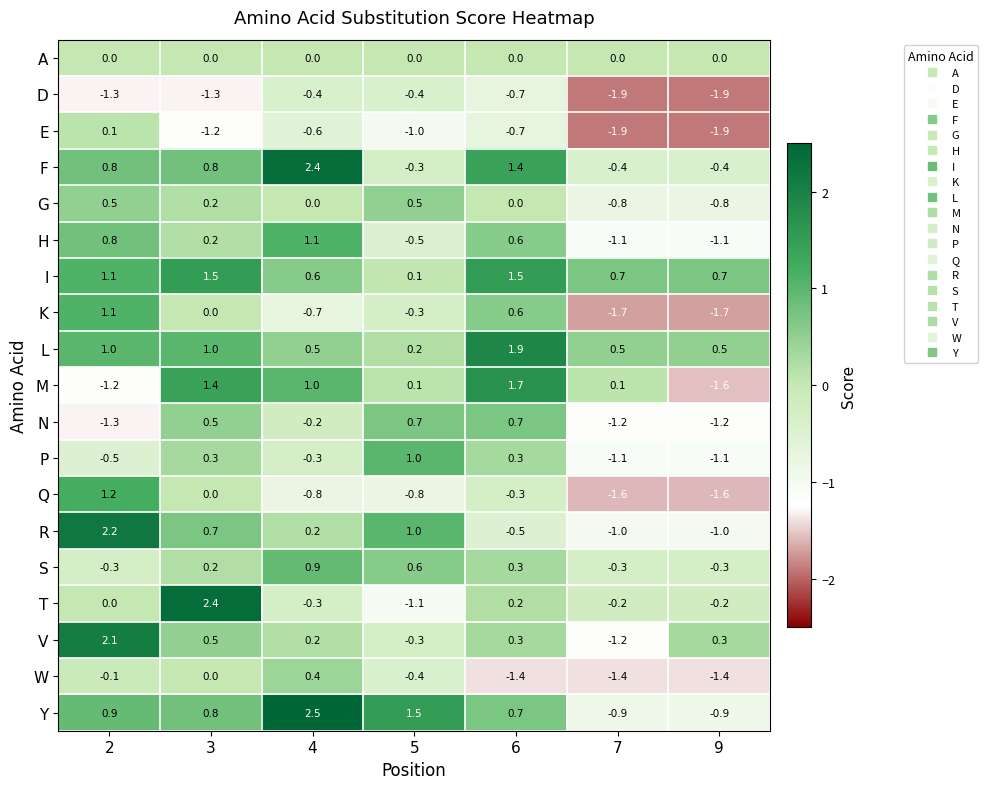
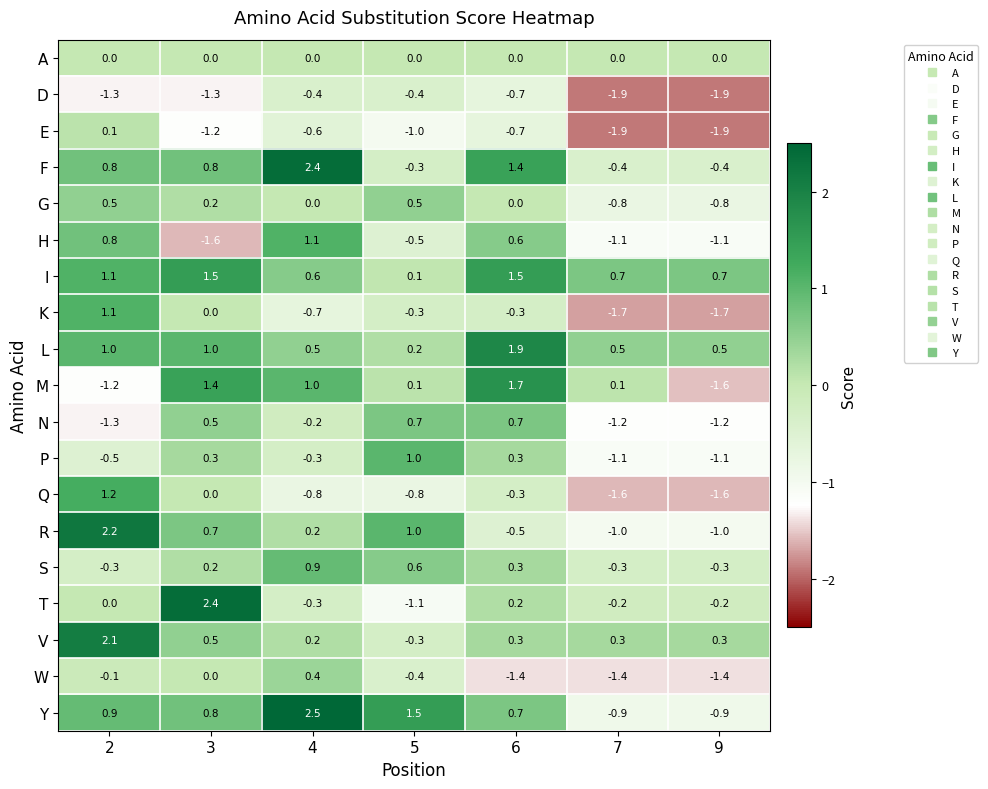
  {
    "A": {
      "2": 0.0,
      "3": 0.0,
      "4": 0.0,
      "5": 0.0,
      "6": 0.0,
      "7": 0.0,
      "9": 0.0
    },
    "D": {
      "2": -1.3,
      "3": -1.3,
      "4": -0.4,
      "5": -0.4,
      "6": -0.7,
      "7": -1.9,
      "9": -1.9
    },
    "E": {
      "2": 0.1,
      "3": -1.2,
      "4": -0.6,
      "5": -1.0,
      "6": -0.7,
      "7": -1.9,
      "9": -1.9
    },
    "F": {
      "2": 0.8,
      "3": 0.8,
      "4": 2.4,
      "5": -0.3,
      "6": 1.4,
      "7": -0.4,
      "9": -0.4
    },
    "G": {
      "2": 0.5,
      "3": 0.2,
      "4": 0.0,
      "5": 0.5,
      "6": 0.0,
      "7": -0.8,
      "9": -0.8
    },
    "H": {
      "2": 0.8,
-     "3": 0.2,
+     "3": -1.6,
      "4": 1.1,
      "5": -0.5,
      "6": 0.6,
      "7": -1.1,
      "9": -1.1
    },
    "I": {
      "2": 1.1,
      "3": 1.5,
      "4": 0.6,
      "5": 0.1,
      "6": 1.5,
      "7": 0.7,
      "9": 0.7
    },
    "K": {
      "2": 1.1,
      "3": 0.0,
      "4": -0.7,
      "5": -0.3,
-     "6": 0.6,
+     "6": -0.3,
      "7": -1.7,
      "9": -1.7
    },
    "L": {
      "2": 1.0,
      "3": 1.0,
      "4": 0.5,
      "5": 0.2,
      "6": 1.9,
      "7": 0.5,
      "9": 0.5
    },
    "M": {
      "2": -1.2,
      "3": 1.4,
      "4": 1.0,
      "5": 0.1,
      "6": 1.7,
      "7": 0.1,
      "9": -1.6
    },
    "N": {
      "2": -1.3,
      "3": 0.5,
      "4": -0.2,
      "5": 0.7,
      "6": 0.7,
      "7": -1.2,
      "9": -1.2
    },
    "P": {
      "2": -0.5,
      "3": 0.3,
      "4": -0.3,
      "5": 1.0,
      "6": 0.3,
      "7": -1.1,
      "9": -1.1
    },
    "Q": {
      "2": 1.2,
      "3": 0.0,
      "4": -0.8,
      "5": -0.8,
      "6": -0.3,
      "7": -1.6,
      "9": -1.6
    },
    "R": {
      "2": 2.2,
      "3": 0.7,
      "4": 0.2,
      "5": 1.0,
      "6": -0.5,
      "7": -1.0,
      "9": -1.0
    },
    "S": {
      "2": -0.3,
      "3": 0.2,
      "4": 0.9,
      "5": 0.6,
      "6": 0.3,
      "7": -0.3,
      "9": -0.3
    },
    "T": {
      "2": 0.0,
      "3": 2.4,
      "4": -0.3,
      "5": -1.1,
      "6": 0.2,
      "7": -0.2,
      "9": -0.2
    },
    "V": {
      "2": 2.1,
      "3": 0.5,
      "4": 0.2,
      "5": -0.3,
      "6": 0.3,
-     "7": -1.2,
+     "7": 0.3,
      "9": 0.3
    },
    "W": {
      "2": -0.1,
      "3": 0.0,
      "4": 0.4,
      "5": -0.4,
      "6": -1.4,
      "7": -1.4,
      "9": -1.4
    },
    "Y": {
      "2": 0.9,
      "3": 0.8,
      "4": 2.5,
      "5": 1.5,
      "6": 0.7,
      "7": -0.9,
      "9": -0.9
    }
  }
